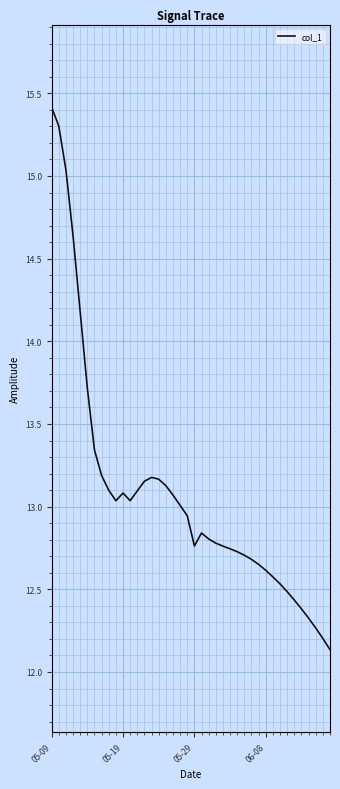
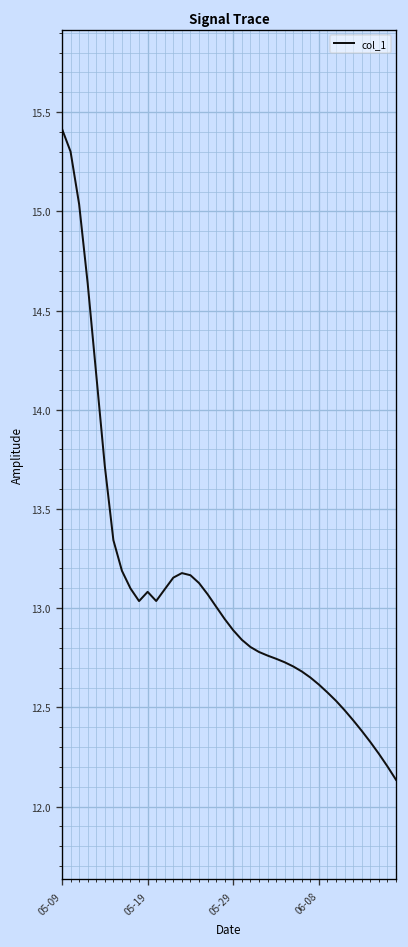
  {
    "05-09": 15.42,
    "05-19": 13.08,
-   "05-29": 12.76,
+   "05-29": 12.89,
    "06-08": 12.61
  }
